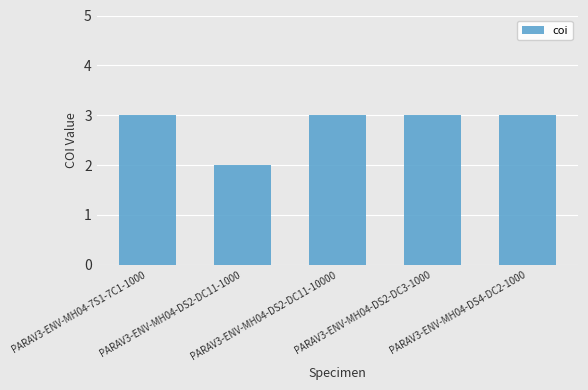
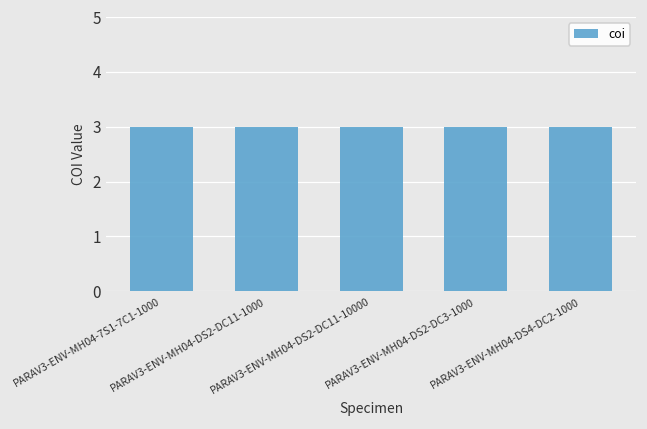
  {
    "PARAV3-ENV-MH04-7S1-7C1-1000": 3,
-   "PARAV3-ENV-MH04-DS2-DC11-1000": 2,
+   "PARAV3-ENV-MH04-DS2-DC11-1000": 3,
    "PARAV3-ENV-MH04-DS2-DC11-10000": 3,
    "PARAV3-ENV-MH04-DS2-DC3-1000": 3,
    "PARAV3-ENV-MH04-DS4-DC2-1000": 3
  }
